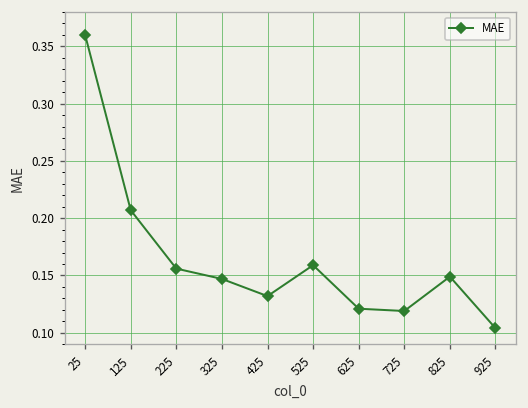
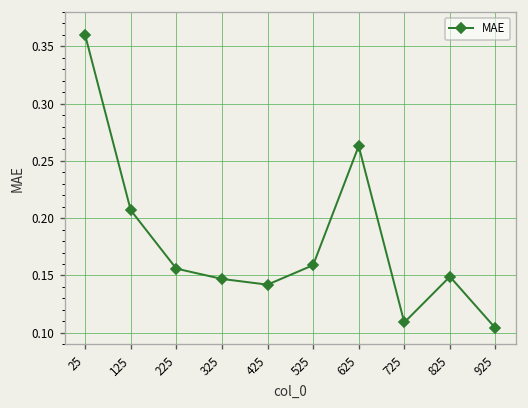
  {
    "25": 0.36,
    "125": 0.21,
    "225": 0.16,
    "325": 0.15,
-   "425": 0.13,
+   "425": 0.14,
    "525": 0.16,
-   "625": 0.12,
-   "725": 0.12,
+   "625": 0.26,
+   "725": 0.11,
    "825": 0.15,
    "925": 0.10
  }
